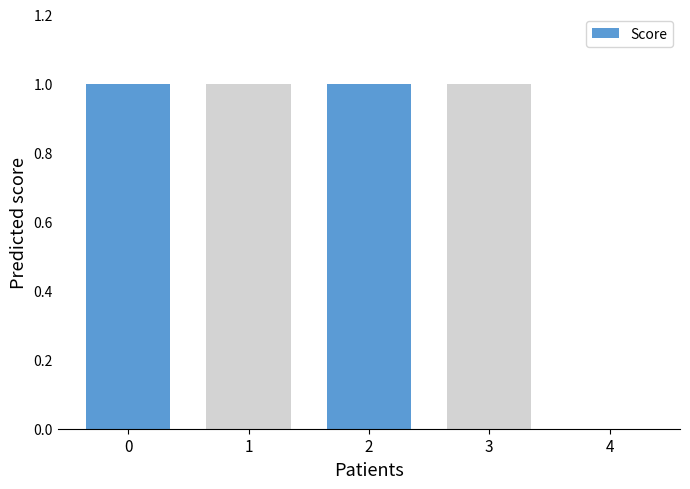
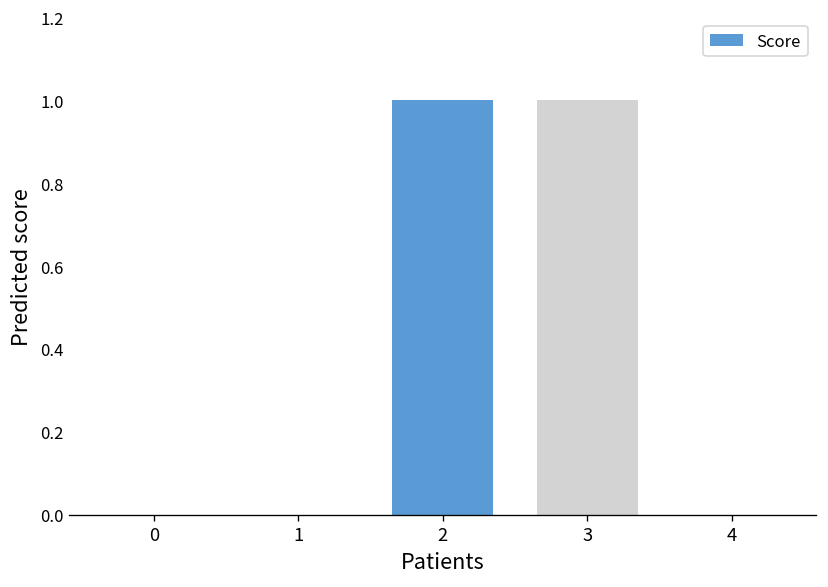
  {
-   "0": 1,
-   "1": 1,
+   "0": 0,
+   "1": 0,
    "2": 1,
    "3": 1,
    "4": 0
  }
